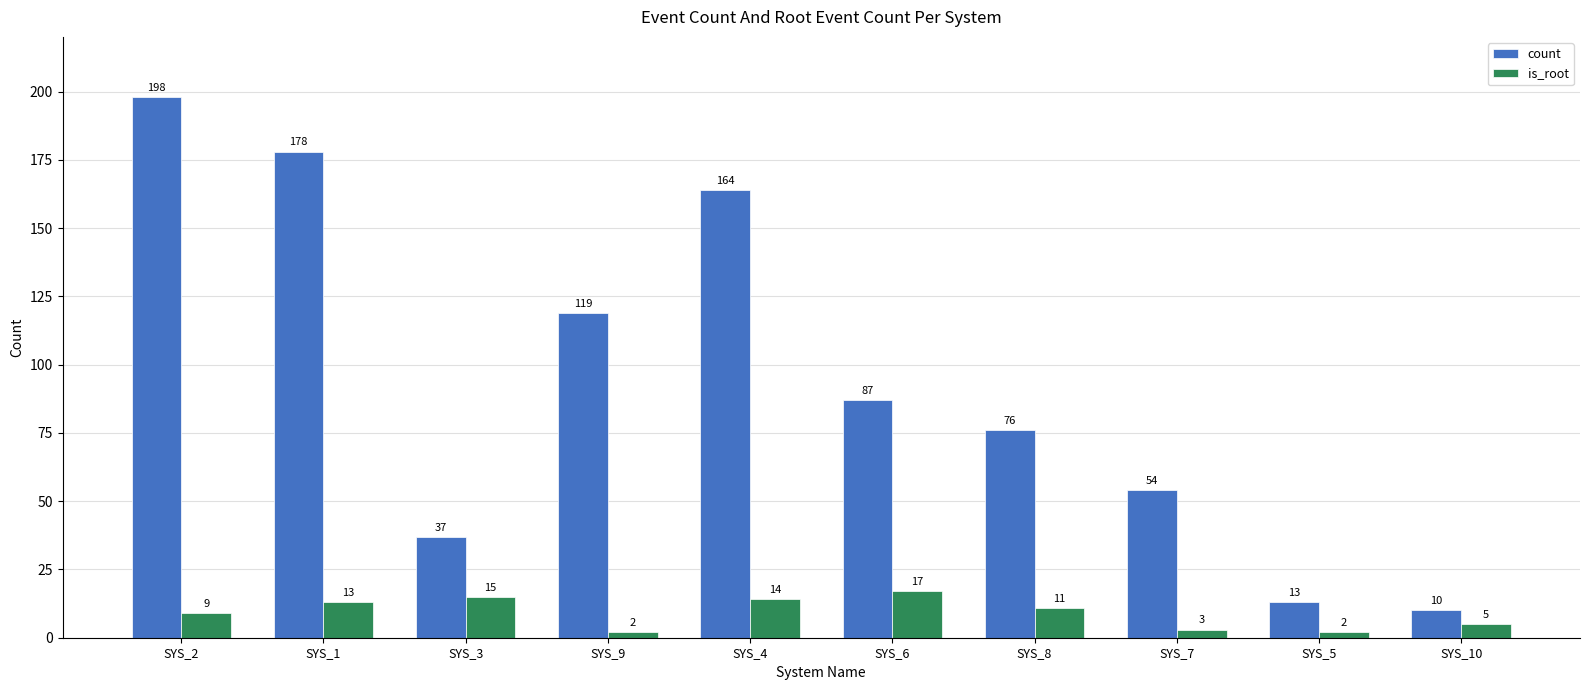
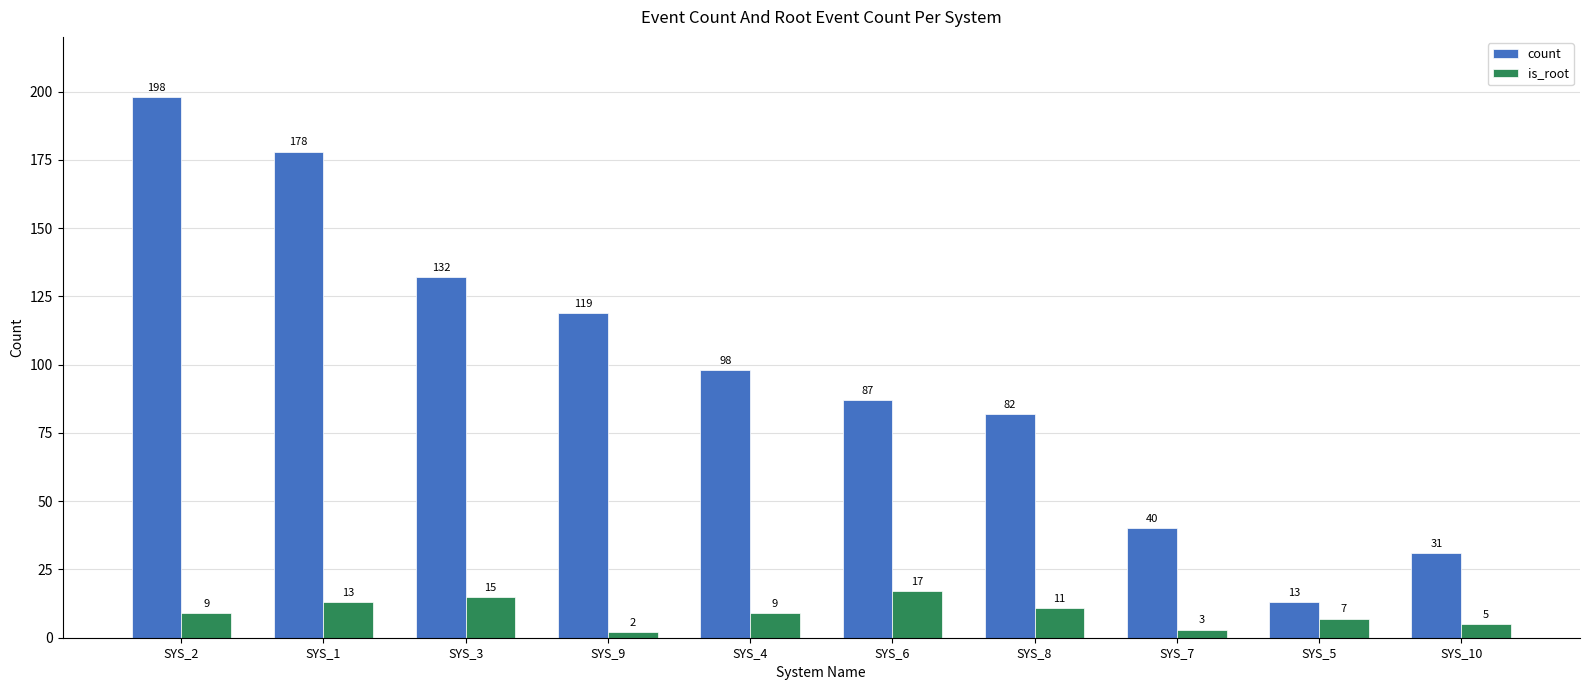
  {
    "count": {
      "SYS_2": 198,
      "SYS_1": 178,
-     "SYS_3": 37,
+     "SYS_3": 132,
      "SYS_9": 119,
-     "SYS_4": 164,
+     "SYS_4": 98,
      "SYS_6": 87,
-     "SYS_8": 76,
-     "SYS_7": 54,
+     "SYS_8": 82,
+     "SYS_7": 40,
      "SYS_5": 13,
-     "SYS_10": 10
+     "SYS_10": 31
    },
    "is_root": {
      "SYS_2": 9,
      "SYS_1": 13,
      "SYS_3": 15,
      "SYS_9": 2,
-     "SYS_4": 14,
+     "SYS_4": 9,
      "SYS_6": 17,
      "SYS_8": 11,
      "SYS_7": 3,
-     "SYS_5": 2,
+     "SYS_5": 7,
      "SYS_10": 5
    }
  }
